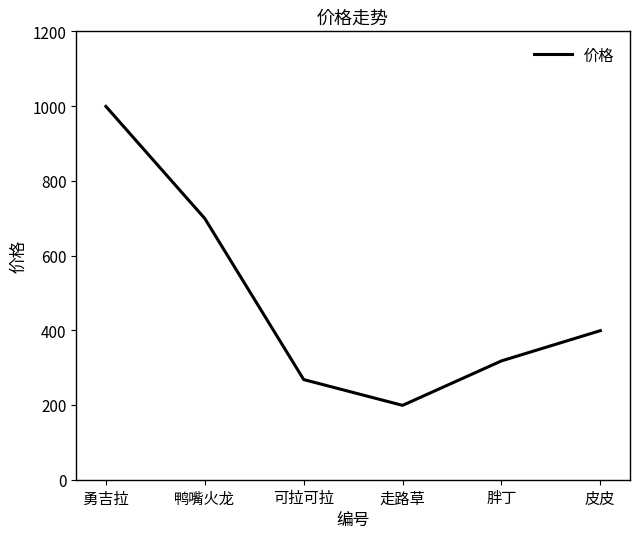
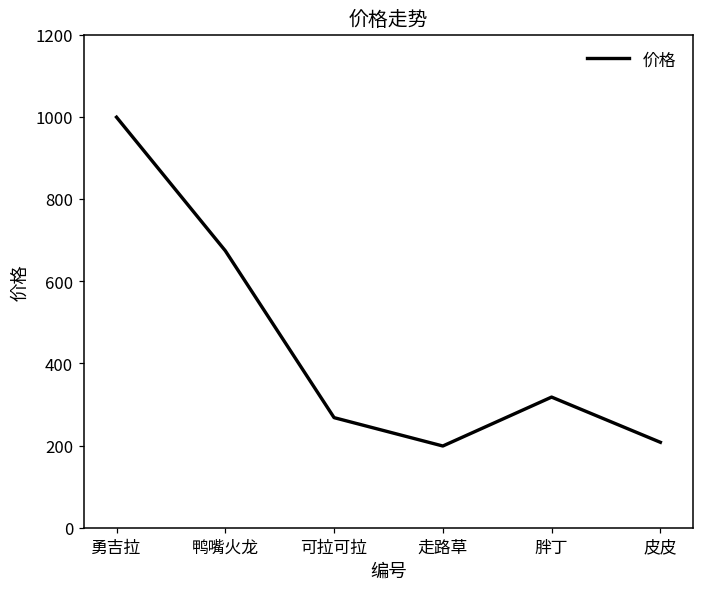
  {
    "勇吉拉": 1000,
-   "鸭嘴火龙": 700,
+   "鸭嘴火龙": 670,
    "可拉可拉": 270,
    "走路草": 200,
    "胖丁": 320,
-   "皮皮": 400
+   "皮皮": 210
  }
